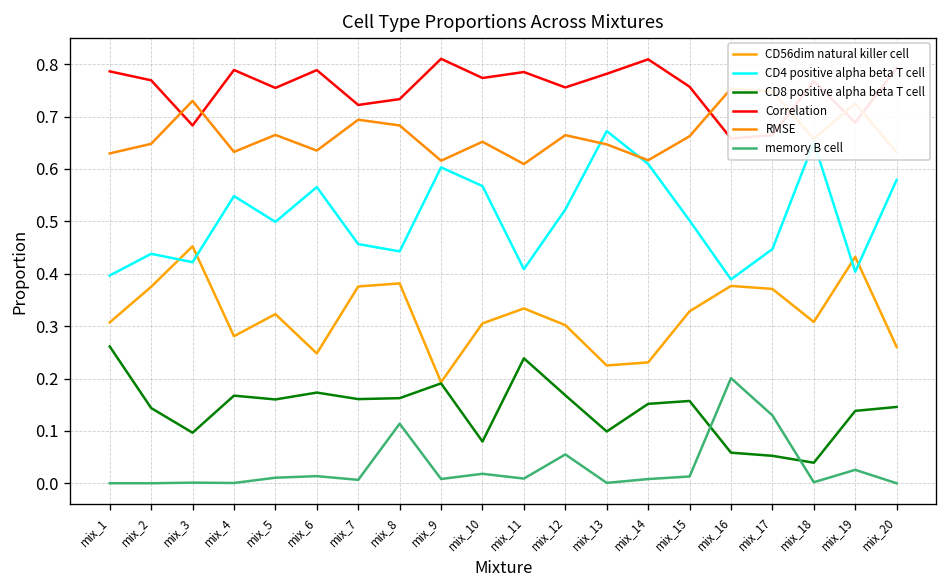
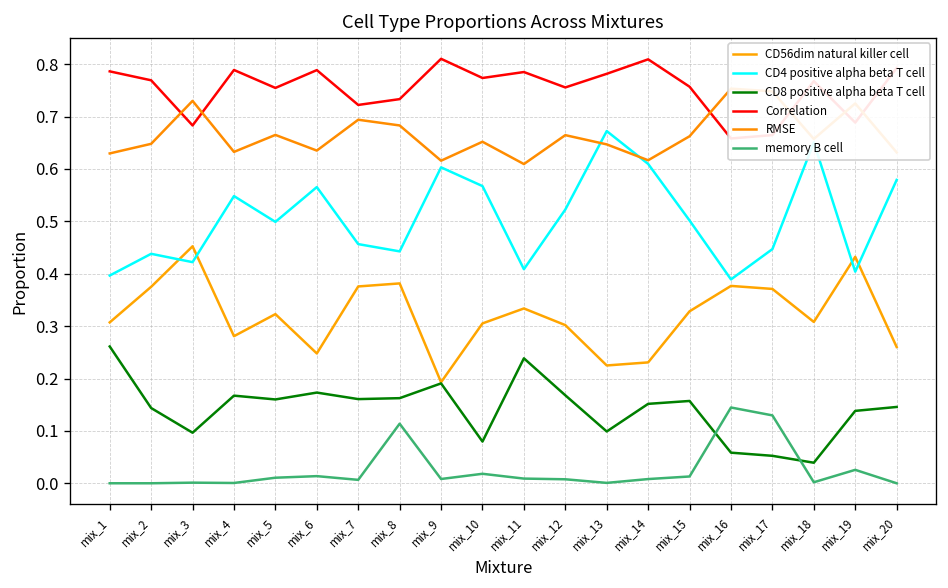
  {
    "CD4 positive alpha beta T cell": {
      "mix_1": 0.40,
      "mix_2": 0.44,
      "mix_3": 0.42,
      "mix_4": 0.55,
      "mix_5": 0.50,
      "mix_6": 0.57,
      "mix_7": 0.46,
      "mix_8": 0.44,
      "mix_9": 0.60,
      "mix_10": 0.57,
      "mix_11": 0.41,
      "mix_12": 0.52,
      "mix_13": 0.67,
      "mix_14": 0.61,
      "mix_15": 0.50,
      "mix_16": 0.39,
      "mix_17": 0.45,
      "mix_19": 0.40,
      "mix_20": 0.58
    },
    "CD8 positive alpha beta T cell": {
      "mix_1": 0.26,
      "mix_2": 0.14,
      "mix_3": 0.10,
      "mix_4": 0.17,
      "mix_5": 0.16,
      "mix_6": 0.17,
      "mix_7": 0.16,
      "mix_8": 0.16,
      "mix_10": 0.08,
      "mix_11": 0.24,
      "mix_12": 0.17,
      "mix_13": 0.10,
      "mix_14": 0.15,
      "mix_15": 0.16,
      "mix_16": 0.06,
      "mix_17": 0.05,
      "mix_18": 0.04,
      "mix_19": 0.14,
      "mix_20": 0.15
    },
    "Correlation": {
      "mix_1": 0.79,
      "mix_2": 0.77,
      "mix_3": 0.68,
      "mix_4": 0.79,
      "mix_5": 0.75,
      "mix_6": 0.79,
      "mix_7": 0.72,
      "mix_8": 0.73,
      "mix_9": 0.81,
      "mix_10": 0.77,
      "mix_11": 0.79,
      "mix_12": 0.76,
      "mix_13": 0.78,
      "mix_14": 0.81,
      "mix_15": 0.76
    },
    "memory B cell": {
      "mix_1": 0.00,
      "mix_2": 0.00,
      "mix_3": 0.00,
      "mix_4": 0.00,
      "mix_5": 0.01,
      "mix_6": 0.01,
      "mix_7": 0.01,
      "mix_8": 0.11,
      "mix_9": 0.01,
      "mix_10": 0.02,
      "mix_11": 0.01,
-     "mix_12": 0.06,
+     "mix_12": 0.01,
      "mix_13": 0.00,
      "mix_14": 0.01,
      "mix_15": 0.01,
-     "mix_16": 0.20,
+     "mix_16": 0.14,
      "mix_17": 0.13,
      "mix_18": 0.00,
      "mix_19": 0.03,
      "mix_20": 0.00
    }
  }
